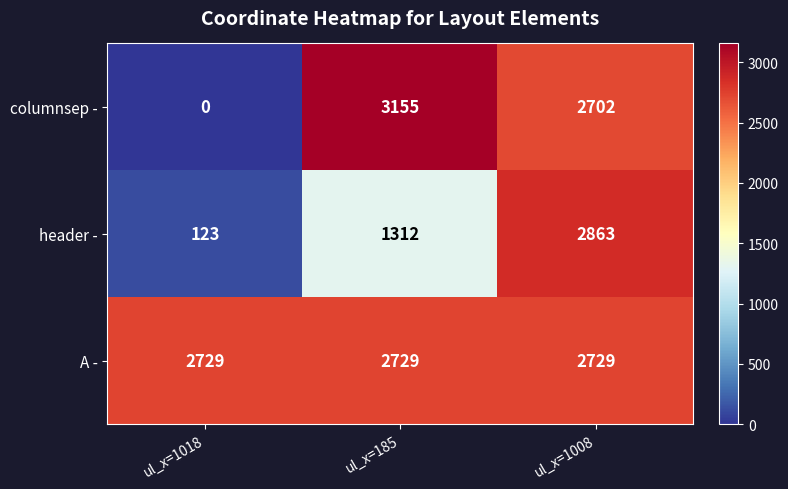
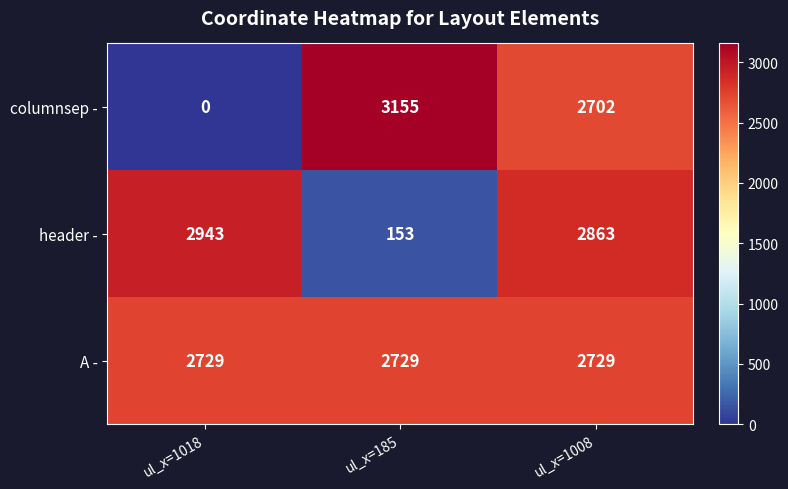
  {
    "columnsep -": {
      "ul_x=1018": 0,
      "ul_x=185": 3155,
      "ul_x=1008": 2702
    },
    "header -": {
-     "ul_x=1018": 123,
-     "ul_x=185": 1312,
+     "ul_x=1018": 2943,
+     "ul_x=185": 153,
      "ul_x=1008": 2863
    },
    "A -": {
      "ul_x=1018": 2729,
      "ul_x=185": 2729,
      "ul_x=1008": 2729
    }
  }
